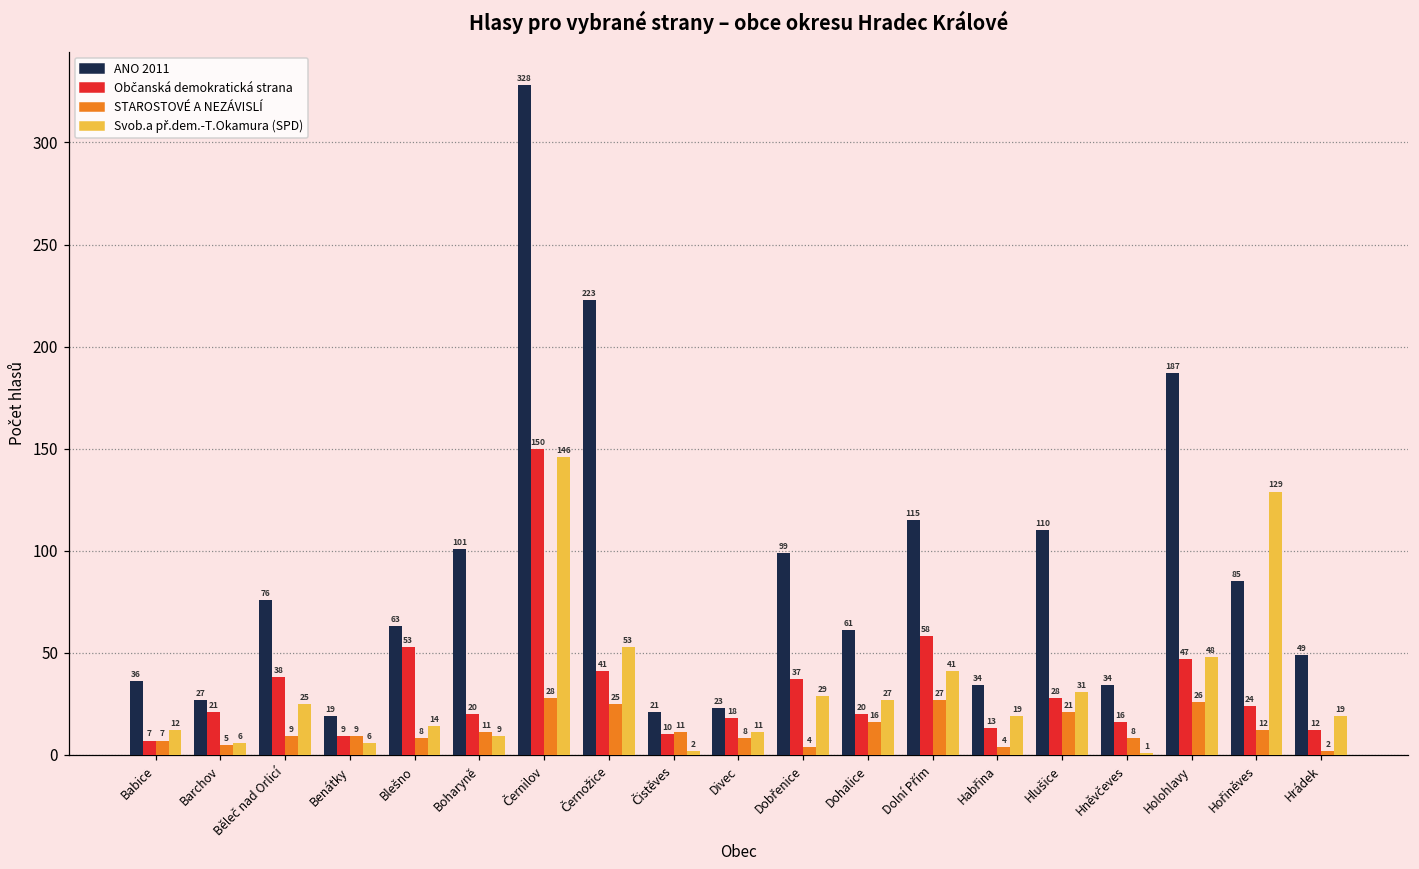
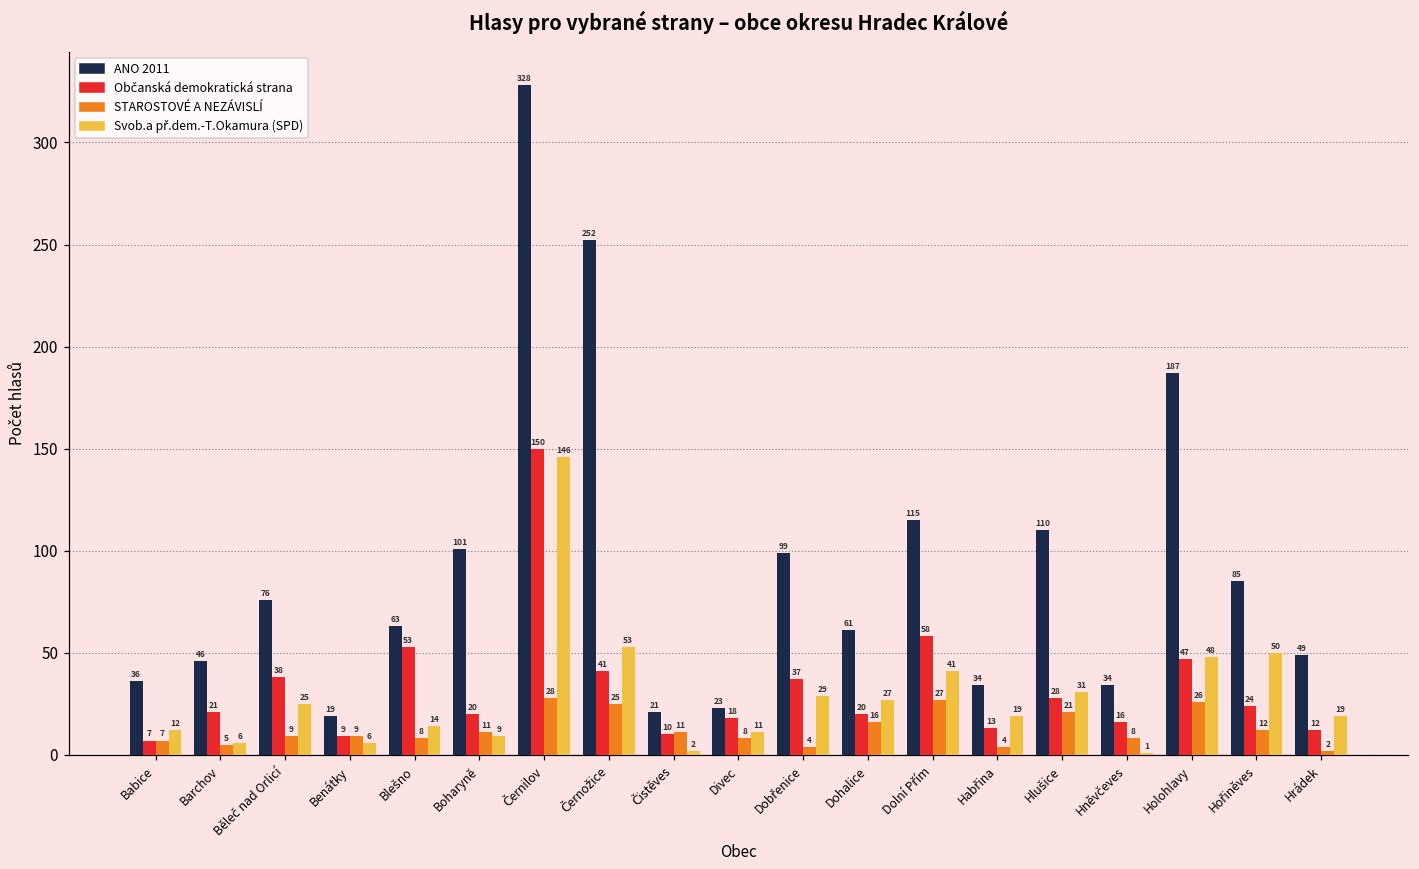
  {
    "ANO 2011": {
      "Babice": 36,
-     "Barchov": 27,
+     "Barchov": 46,
      "Běleč nad Orlicí": 76,
      "Benátky": 19,
      "Blešno": 63,
      "Boharyně": 101,
      "Černilov": 328,
-     "Černožice": 223,
+     "Černožice": 252,
      "Čistěves": 21,
      "Divec": 23,
      "Dobřenice": 99,
      "Dohalice": 61,
      "Dolní Přím": 115,
      "Habřina": 34,
      "Hlušice": 110,
      "Hněvčeves": 34,
      "Holohlavy": 187,
      "Hořiněves": 85,
      "Hrádek": 49
    },
    "Občanská demokratická strana": {
      "Babice": 7,
      "Barchov": 21,
      "Běleč nad Orlicí": 38,
      "Benátky": 9,
      "Blešno": 53,
      "Boharyně": 20,
      "Černilov": 150,
      "Černožice": 41,
      "Čistěves": 10,
      "Divec": 18,
      "Dobřenice": 37,
      "Dohalice": 20,
      "Dolní Přím": 58,
      "Habřina": 13,
      "Hlušice": 28,
      "Hněvčeves": 16,
      "Holohlavy": 47,
      "Hořiněves": 24,
      "Hrádek": 12
    },
    "STAROSTOVÉ A NEZÁVISLÍ": {
      "Babice": 7,
      "Barchov": 5,
      "Běleč nad Orlicí": 9,
      "Benátky": 9,
      "Blešno": 8,
      "Boharyně": 11,
      "Černilov": 28,
      "Černožice": 25,
      "Čistěves": 11,
      "Divec": 8,
      "Dobřenice": 4,
      "Dohalice": 16,
      "Dolní Přím": 27,
      "Habřina": 4,
      "Hlušice": 21,
      "Hněvčeves": 8,
      "Holohlavy": 26,
      "Hořiněves": 12,
      "Hrádek": 2
    },
    "Svob.a př.dem.-T.Okamura (SPD)": {
      "Babice": 12,
      "Barchov": 6,
      "Běleč nad Orlicí": 25,
      "Benátky": 6,
      "Blešno": 14,
      "Boharyně": 9,
      "Černilov": 146,
      "Černožice": 53,
      "Čistěves": 2,
      "Divec": 11,
      "Dobřenice": 29,
      "Dohalice": 27,
      "Dolní Přím": 41,
      "Habřina": 19,
      "Hlušice": 31,
      "Hněvčeves": 1,
      "Holohlavy": 48,
-     "Hořiněves": 129,
+     "Hořiněves": 50,
      "Hrádek": 19
    }
  }
